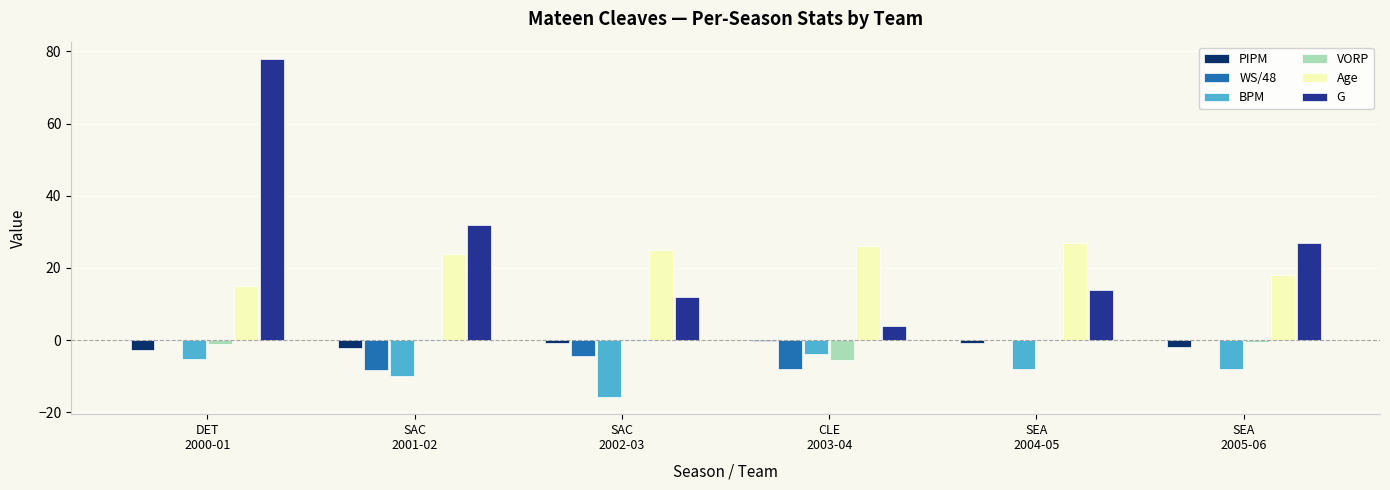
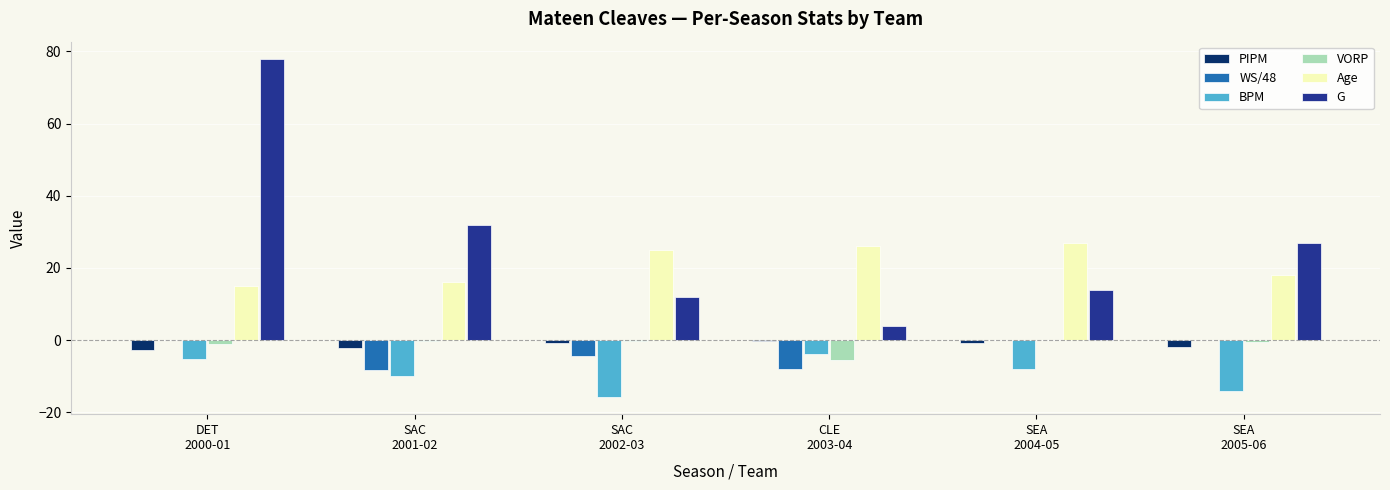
  {
    "WS/48": {
      "SAC 2001-02": -8,
      "SAC 2002-03": -4,
      "CLE 2003-04": -8
    },
    "BPM": {
      "DET 2000-01": -5,
      "SAC 2001-02": -10,
      "SAC 2002-03": -16,
      "CLE 2003-04": -4,
      "SEA 2004-05": -8,
-     "SEA 2005-06": -8
+     "SEA 2005-06": -14
    },
    "VORP": {
      "DET 2000-01": -1,
      "CLE 2003-04": -6,
      "SEA 2004-05": 0
    },
    "Age": {
      "DET 2000-01": 15,
-     "SAC 2001-02": 24,
+     "SAC 2001-02": 16,
      "SAC 2002-03": 25,
      "CLE 2003-04": 26,
      "SEA 2004-05": 27,
      "SEA 2005-06": 18
    }
  }
